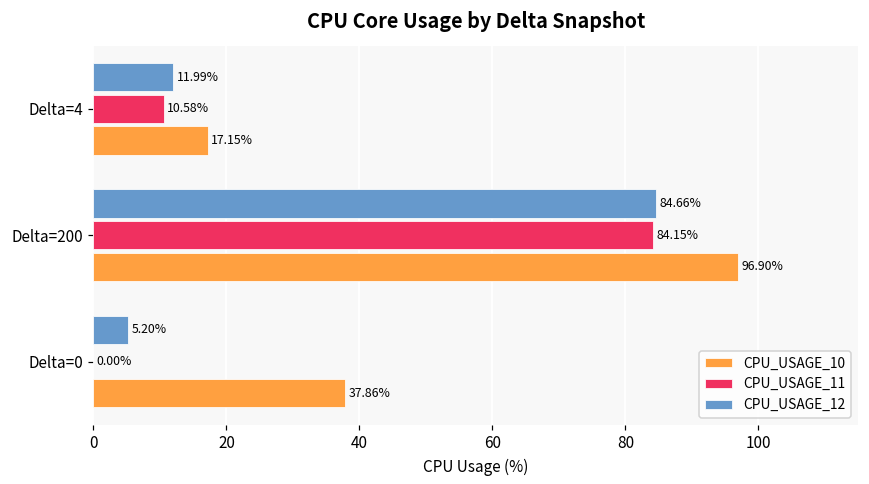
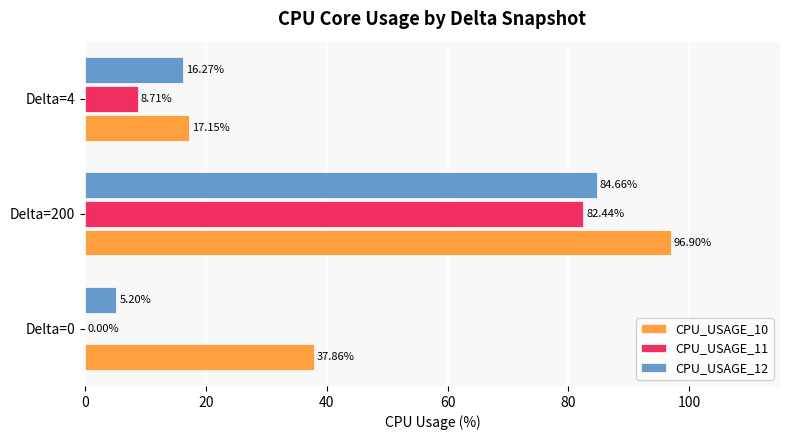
  {
    "CPU_USAGE_10": {
      "Delta=4": "17.15%",
      "Delta=200": "96.90%",
      "Delta=0": "37.86%"
    },
    "CPU_USAGE_11": {
-     "Delta=4": "10.58%",
-     "Delta=200": "84.15%",
+     "Delta=4": "8.71%",
+     "Delta=200": "82.44%",
      "Delta=0": "0.00%"
    },
    "CPU_USAGE_12": {
-     "Delta=4": "11.99%",
+     "Delta=4": "16.27%",
      "Delta=200": "84.66%",
      "Delta=0": "5.20%"
    }
  }
